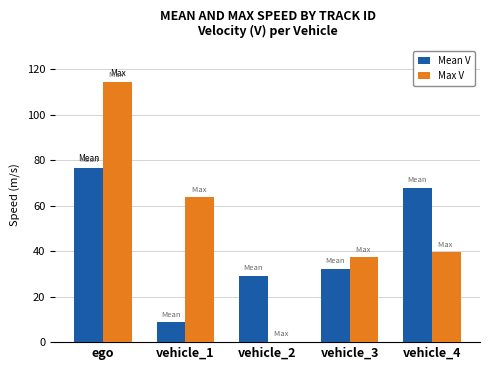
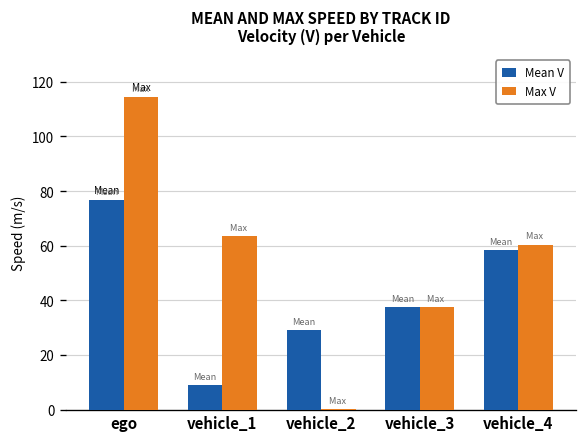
  {
    "Mean V": {
      "ego": 77,
      "vehicle_1": 9,
      "vehicle_2": 29,
-     "vehicle_3": 32,
-     "vehicle_4": 68
+     "vehicle_3": 37,
+     "vehicle_4": 58
    },
    "Max V": {
      "ego": 114,
      "vehicle_1": 64,
      "vehicle_3": 37,
-     "vehicle_4": 39
+     "vehicle_4": 60
    }
  }
